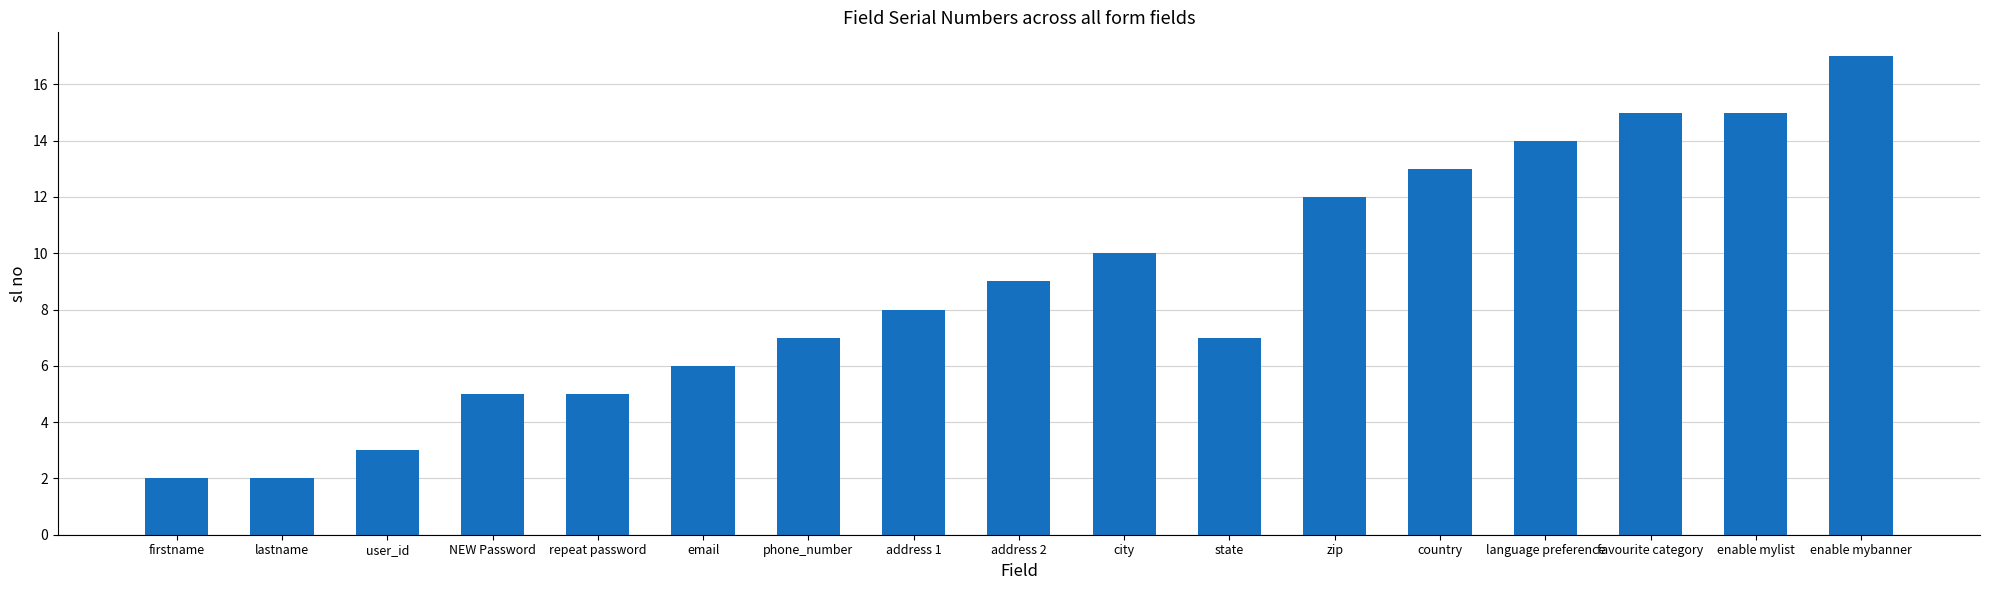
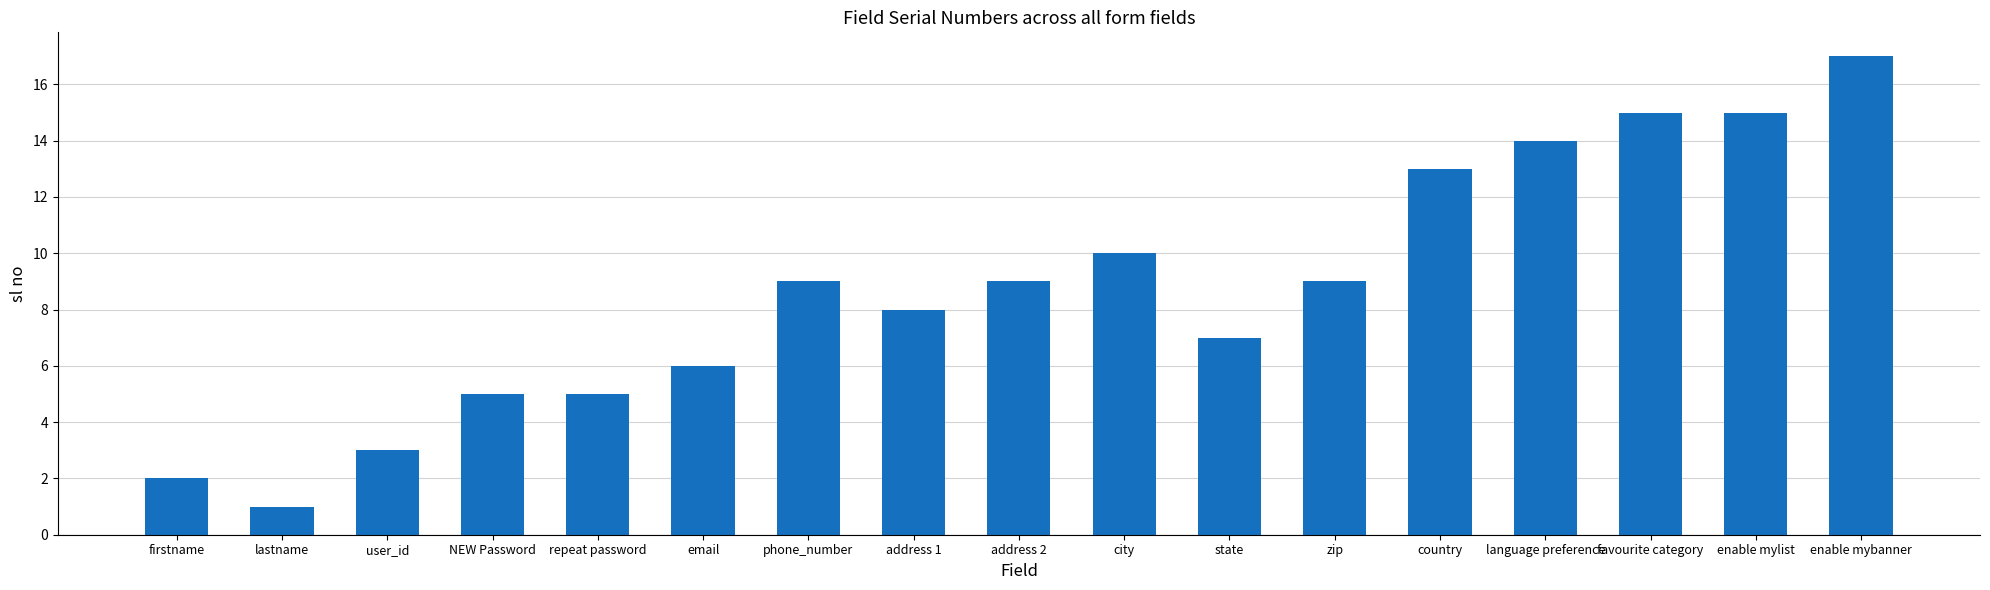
  {
    "firstname": 2,
-   "lastname": 2,
+   "lastname": 1,
    "user_id": 3,
    "NEW Password": 5,
    "repeat password": 5,
    "email": 6,
-   "phone_number": 7,
+   "phone_number": 9,
    "address 1": 8,
    "address 2": 9,
    "city": 10,
    "state": 7,
-   "zip": 12,
+   "zip": 9,
    "country": 13,
    "language preference": 14,
    "favourite category": 15,
    "enable mylist": 15,
    "enable mybanner": 17
  }
